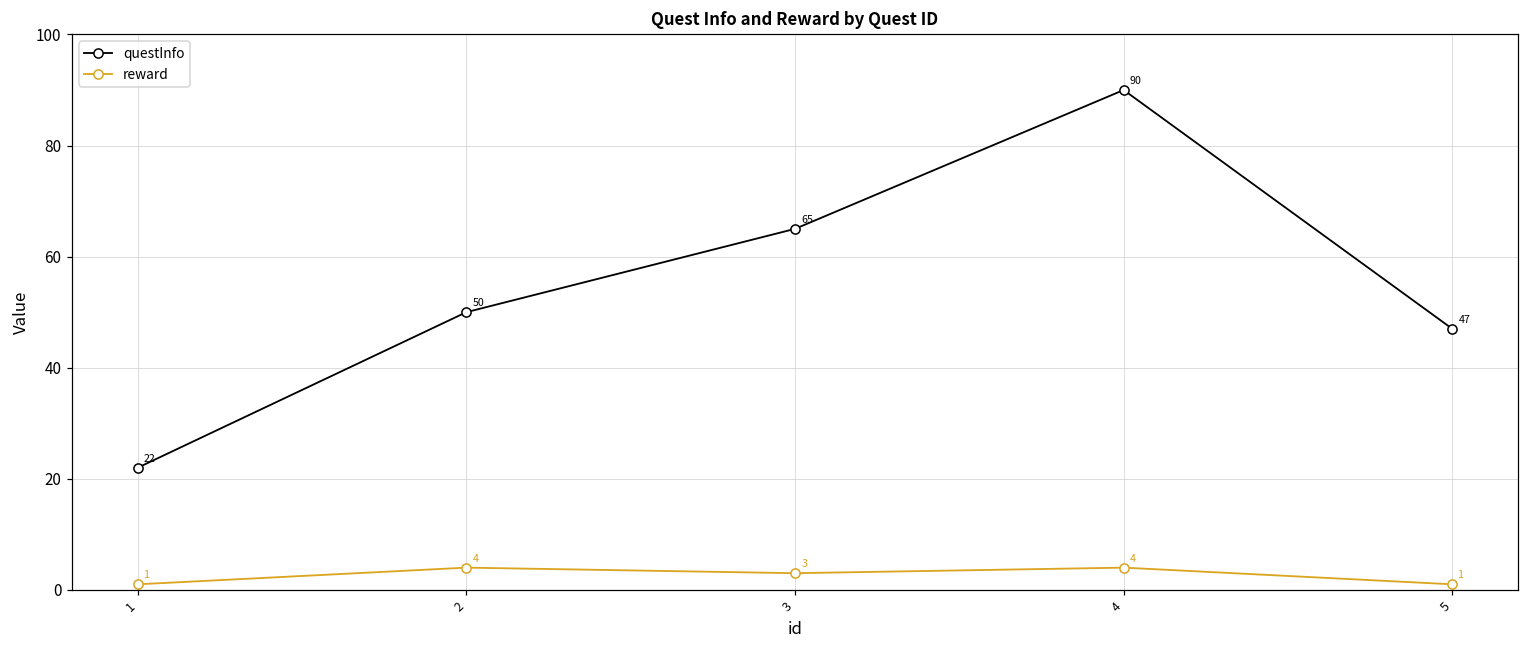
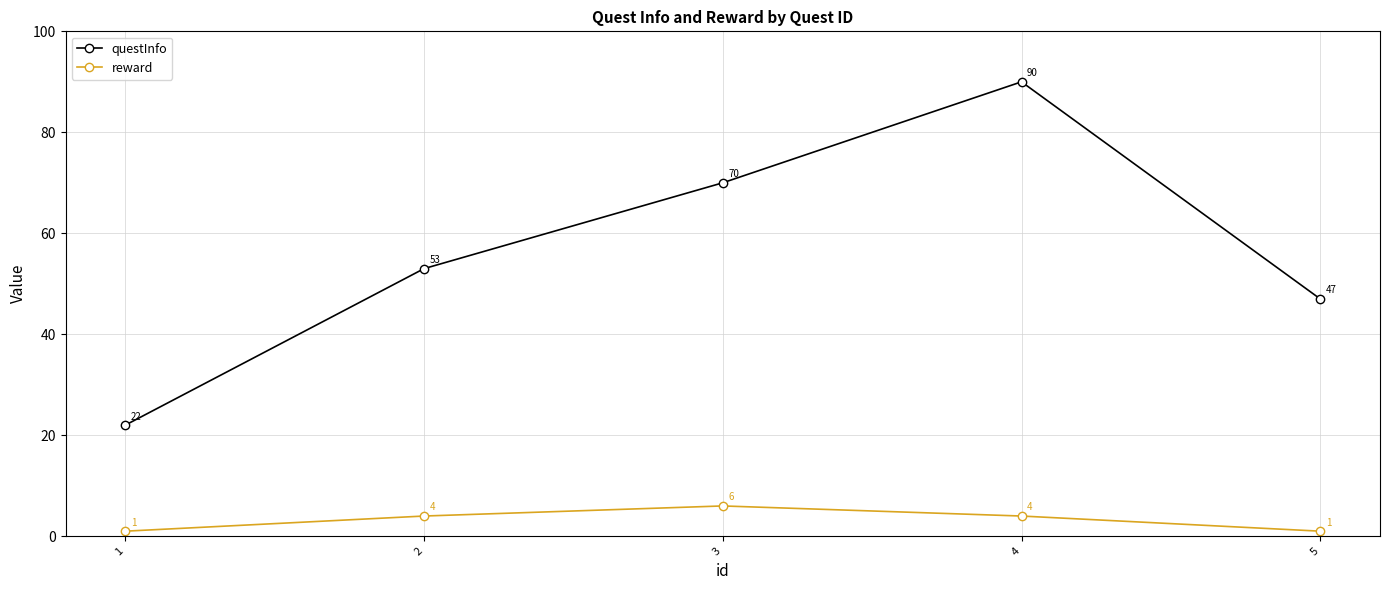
  {
    "questInfo": {
      "1": 22,
-     "2": 50,
-     "3": 65,
+     "2": 53,
+     "3": 70,
      "4": 90,
      "5": 47
    },
    "reward": {
      "1": 1,
      "2": 4,
-     "3": 3,
+     "3": 6,
      "4": 4,
      "5": 1
    }
  }
